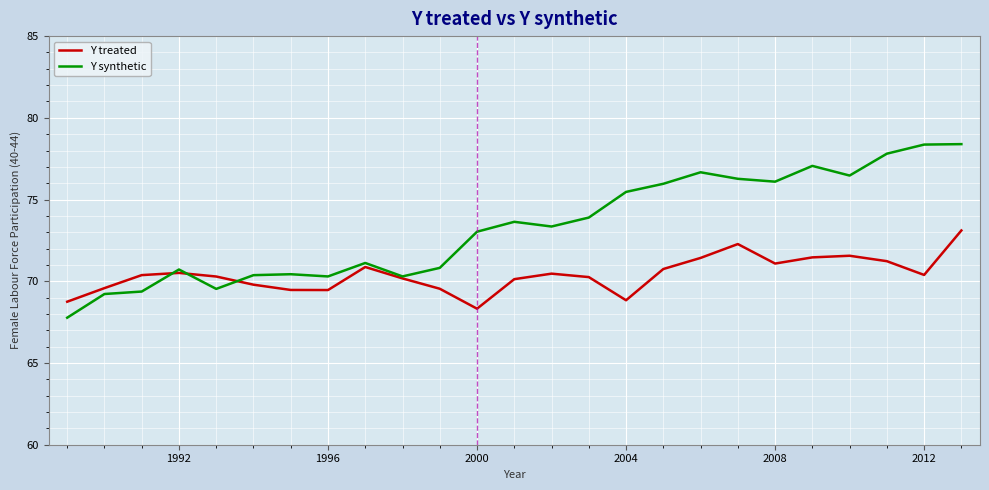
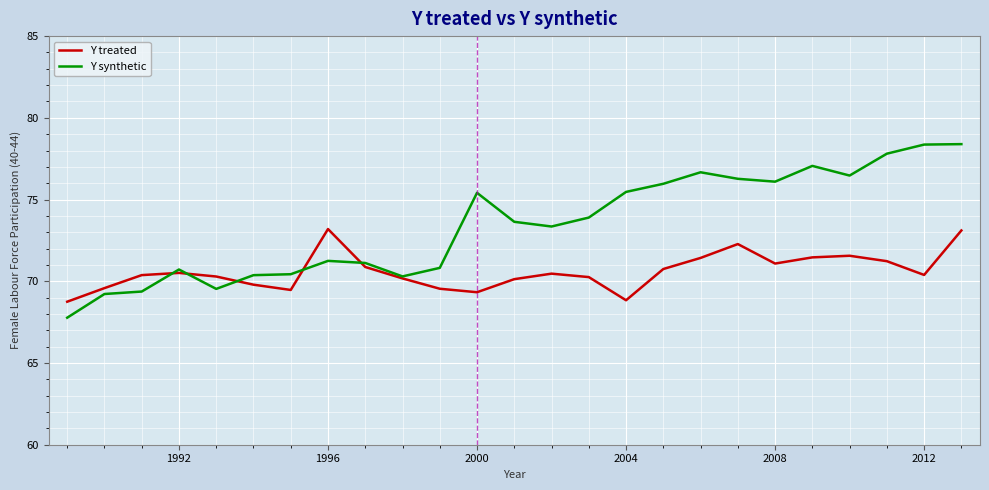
  {
    "Y treated": {
      "1992": 70.5,
-     "1996": 69.5,
-     "2000": 68.3,
+     "1996": 73.2,
+     "2000": 69.3,
      "2004": 68.8,
      "2008": 71.1,
      "2012": 70.4
    },
    "Y synthetic": {
      "1992": 70.7,
-     "1996": 70.3,
-     "2000": 73.0,
+     "1996": 71.2,
+     "2000": 75.4,
      "2004": 75.5,
      "2008": 76.1,
      "2012": 78.4
    }
  }
